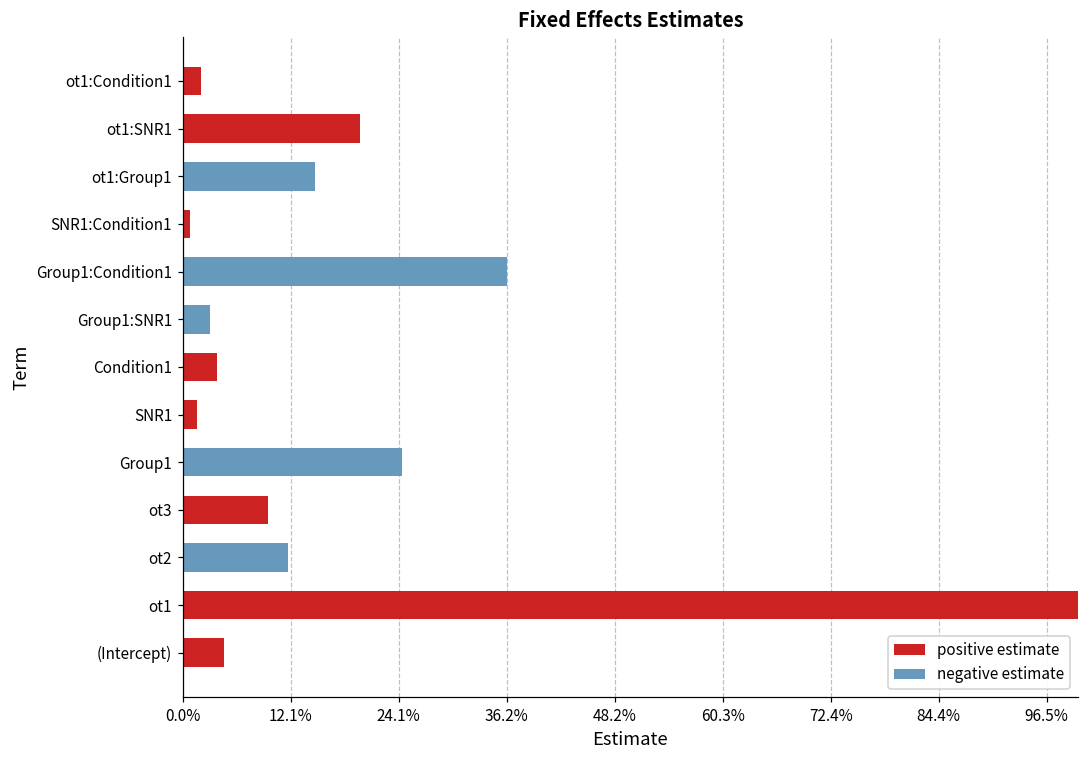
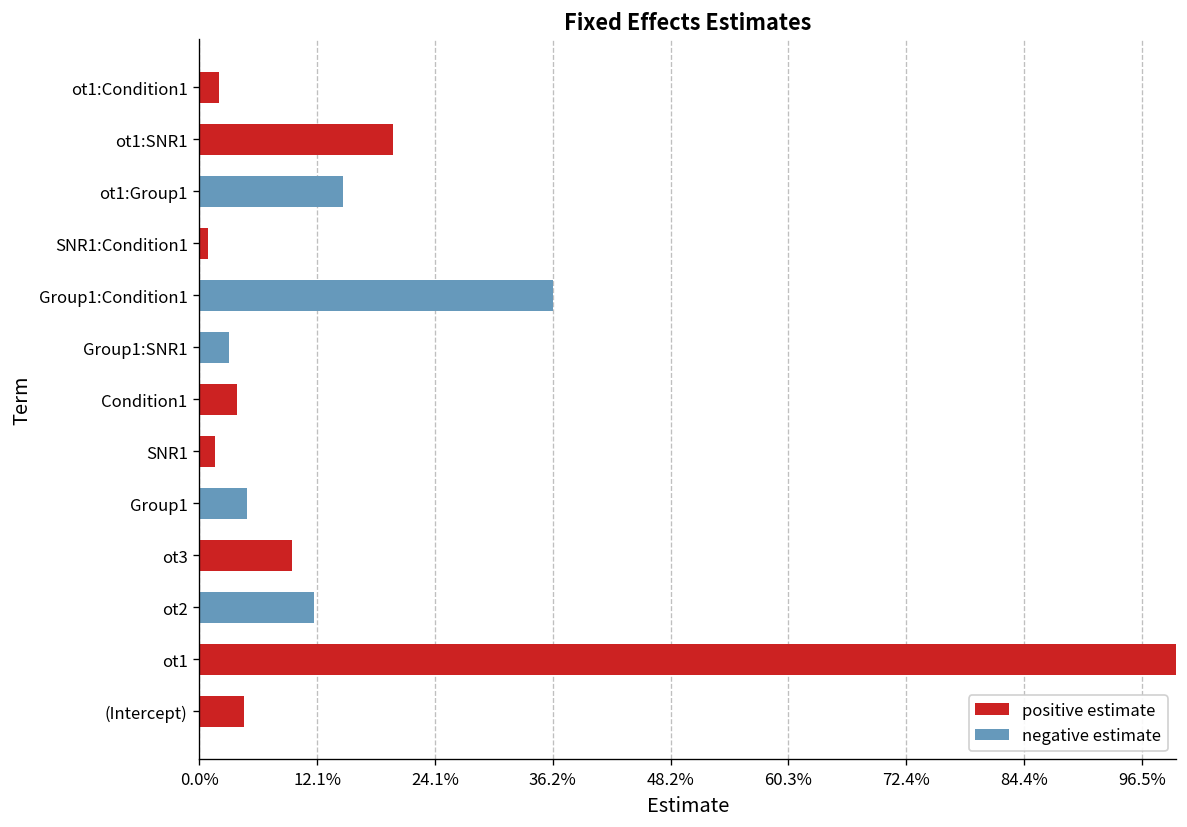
  {
    "positive estimate": {
      "ot1:Condition1": "2%",
      "ot1:SNR1": "20%",
      "ot1:Group1": "0%",
      "SNR1:Condition1": "1%",
      "Group1:Condition1": "0%",
      "Group1:SNR1": "0%",
      "Condition1": "4%",
      "SNR1": "2%",
      "Group1": "0%",
      "ot3": "10%",
      "ot2": "0%",
      "ot1": "100%",
      "(Intercept)": "5%"
    },
    "negative estimate": {
-     "Group1": "25%"
+     "Group1": "5%"
    }
  }
